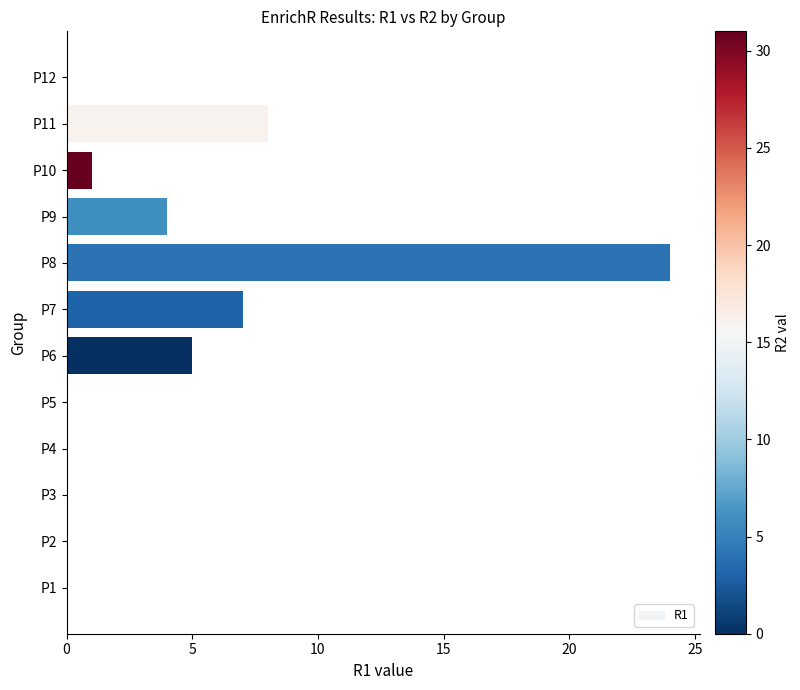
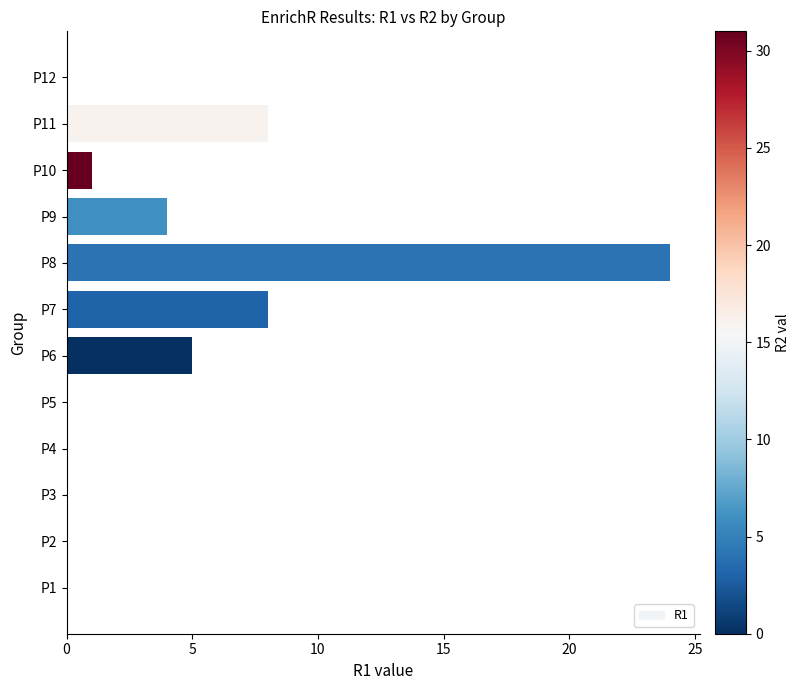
  {
    "P12": 0,
    "P11": 8,
    "P10": 1,
    "P9": 4,
    "P8": 24,
-   "P7": 7,
+   "P7": 8,
    "P6": 5,
    "P5": 0,
    "P4": 0,
    "P3": 0,
    "P2": 0,
    "P1": 0
  }
